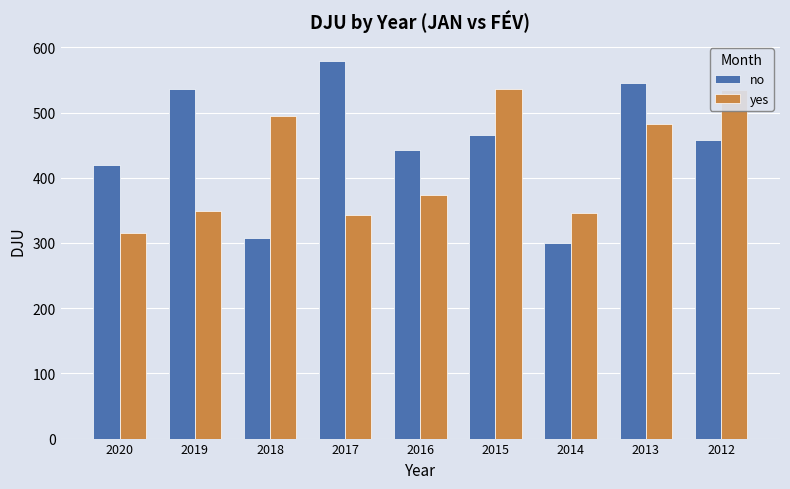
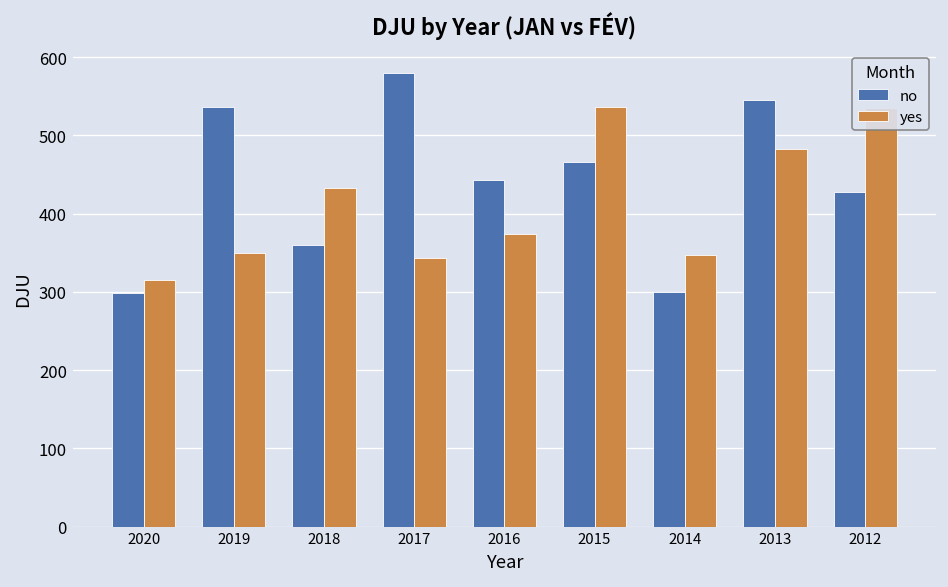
  {
    "no": {
-     "2020": 420,
+     "2020": 300,
      "2019": 540,
-     "2018": 310,
+     "2018": 360,
      "2017": 580,
      "2016": 440,
      "2015": 470,
      "2014": 300,
      "2013": 540,
-     "2012": 460
+     "2012": 430
    },
    "yes": {
      "2020": 320,
      "2019": 350,
-     "2018": 490,
+     "2018": 430,
      "2017": 340,
      "2016": 370,
      "2015": 540,
      "2014": 350,
      "2013": 480
    }
  }
